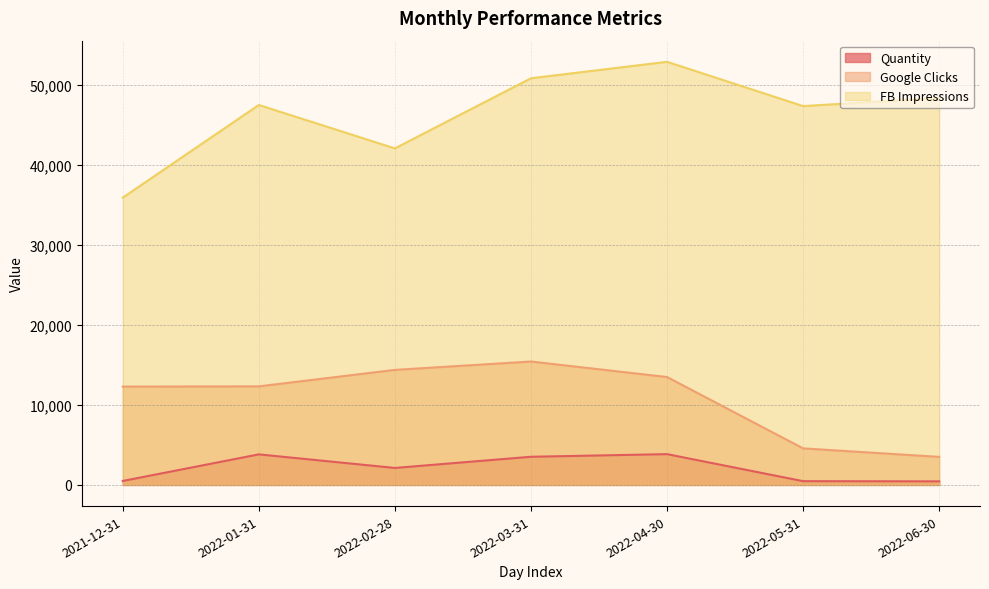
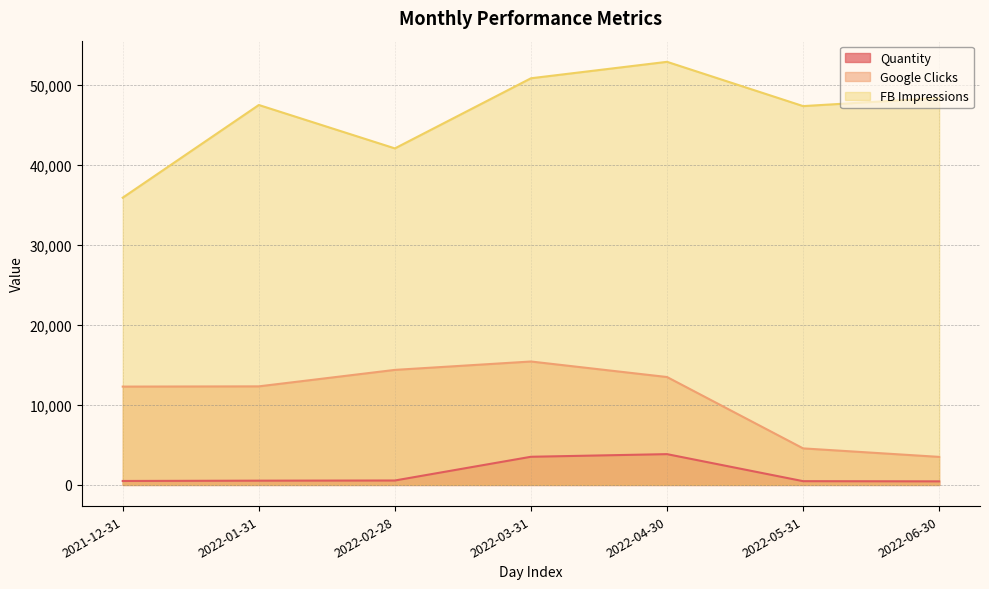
  {
    "Quantity": {
      "2021-12-31": "0",
-     "2022-01-31": "4,000",
-     "2022-02-28": "2,000",
+     "2022-01-31": "1,000",
+     "2022-02-28": "1,000",
      "2022-03-31": "4,000",
      "2022-04-30": "4,000",
      "2022-05-31": "0",
      "2022-06-30": "0"
    }
  }
